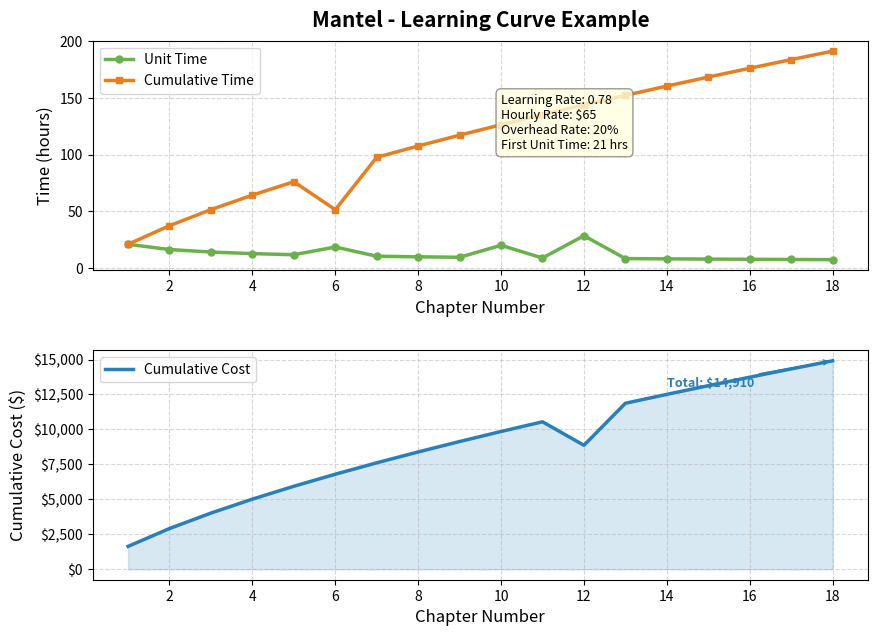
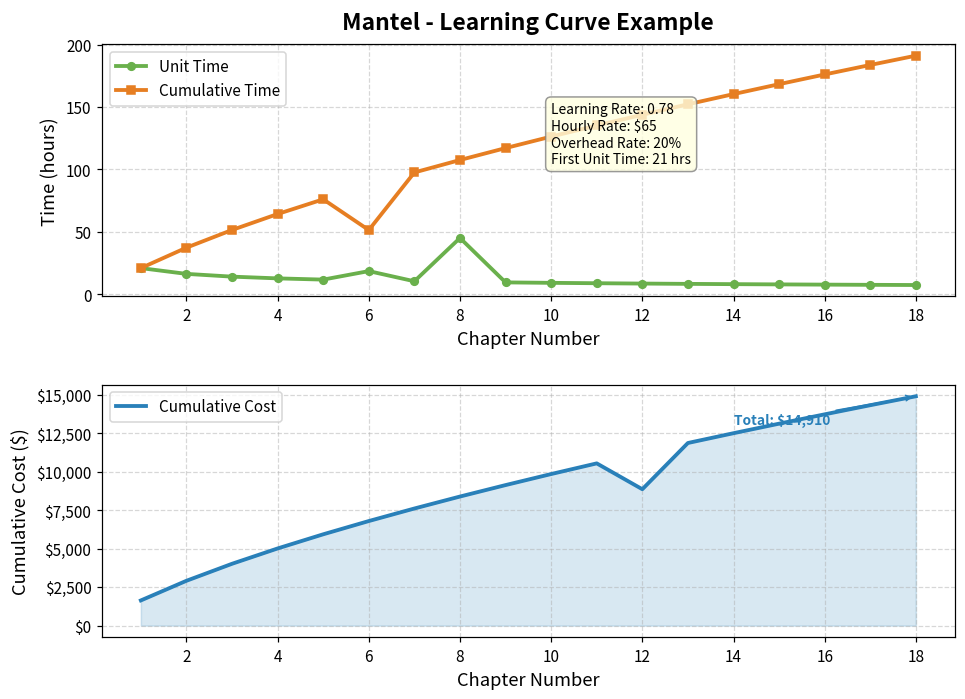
  {
    "Mantel - Learning Curve Example": {
      "Unit Time": {
        "2": 16,
        "4": 13,
        "6": 19,
-       "8": 10,
-       "10": 20,
-       "12": 29,
+       "8": 45,
+       "10": 9,
+       "12": 9,
        "14": 8,
        "16": 8,
        "18": 7
      },
      "Cumulative Time": {
        "2": 37,
        "4": 64,
        "6": 51,
        "8": 108,
        "14": 160,
        "16": 176,
        "18": 191
      }
    }
  }
